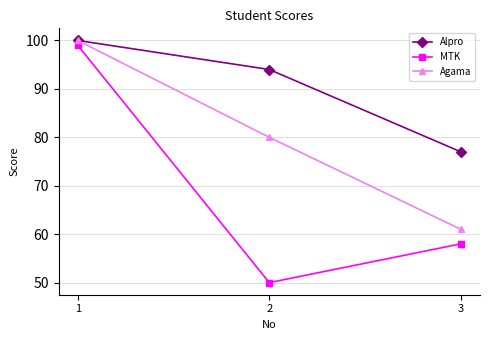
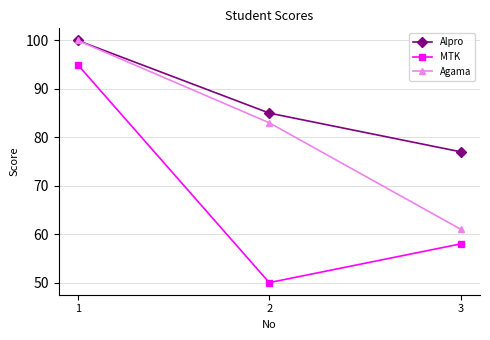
  {
    "Alpro": {
-     "2": 94,
+     "2": 85,
      "3": 77
    },
    "MTK": {
-     "1": 99,
+     "1": 95,
      "2": 50,
      "3": 58
    },
    "Agama": {
-     "2": 80,
+     "2": 83,
      "3": 61
    }
  }
